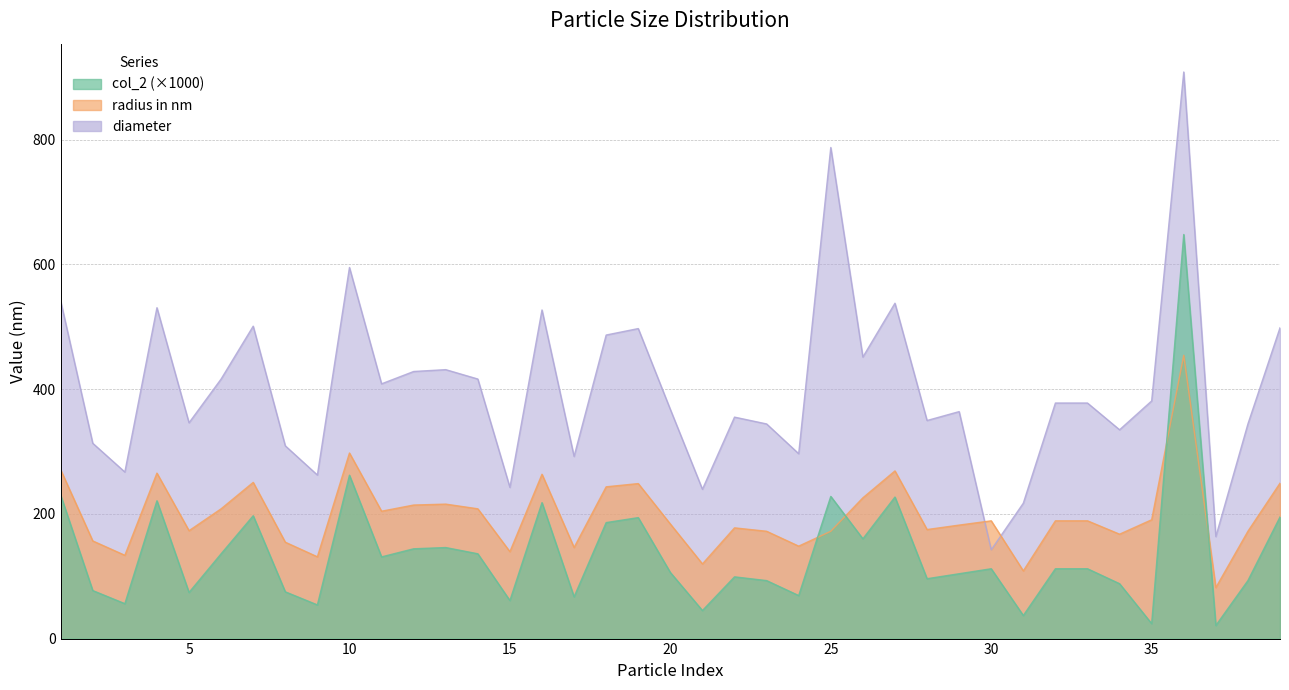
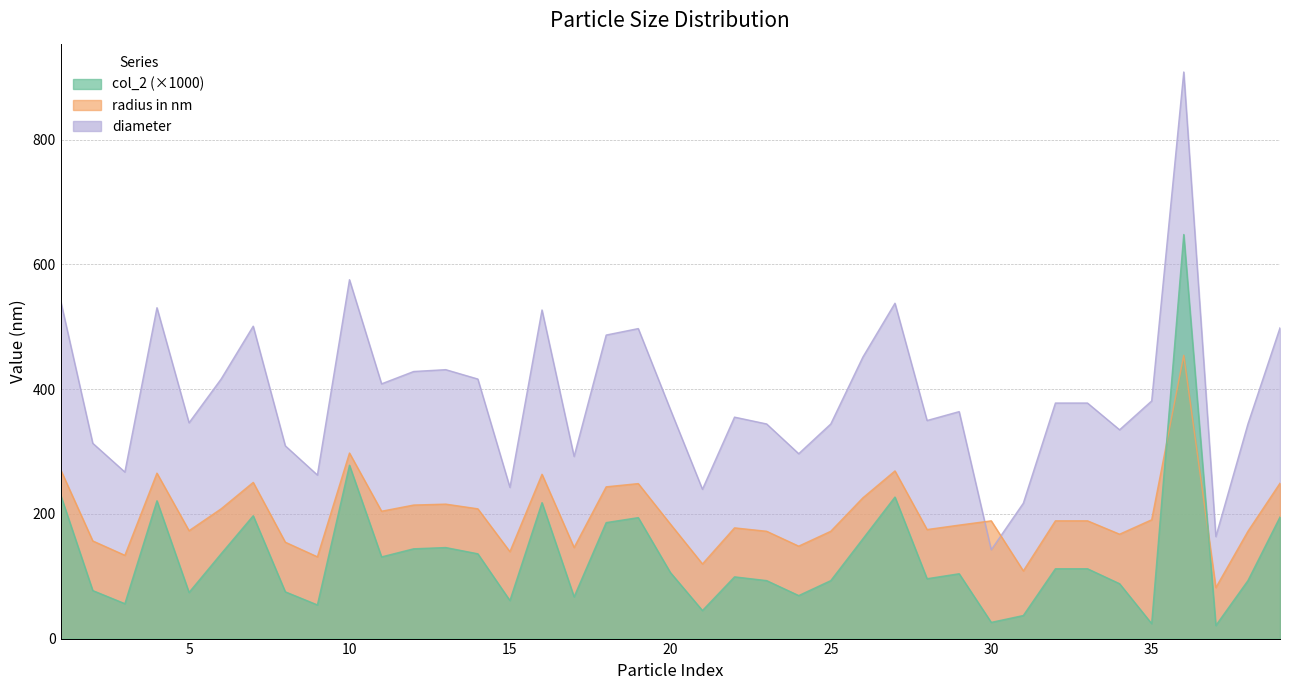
  {
    "diameter": {
      "5": 350,
-     "10": 600,
+     "10": 580,
      "15": 240,
      "20": 370,
-     "25": 790,
+     "25": 340,
      "30": 140,
      "35": 380
    },
    "radius in nm": {
      "5": 170,
      "10": 300,
      "15": 140,
      "20": 180,
      "25": 170,
      "30": 190,
      "35": 190
    },
    "col_2 (×1000)": {
      "5": 70,
-     "10": 260,
+     "10": 280,
      "15": 60,
      "20": 110,
-     "25": 230,
-     "30": 110,
+     "25": 90,
+     "30": 30,
      "35": 20
    }
  }
